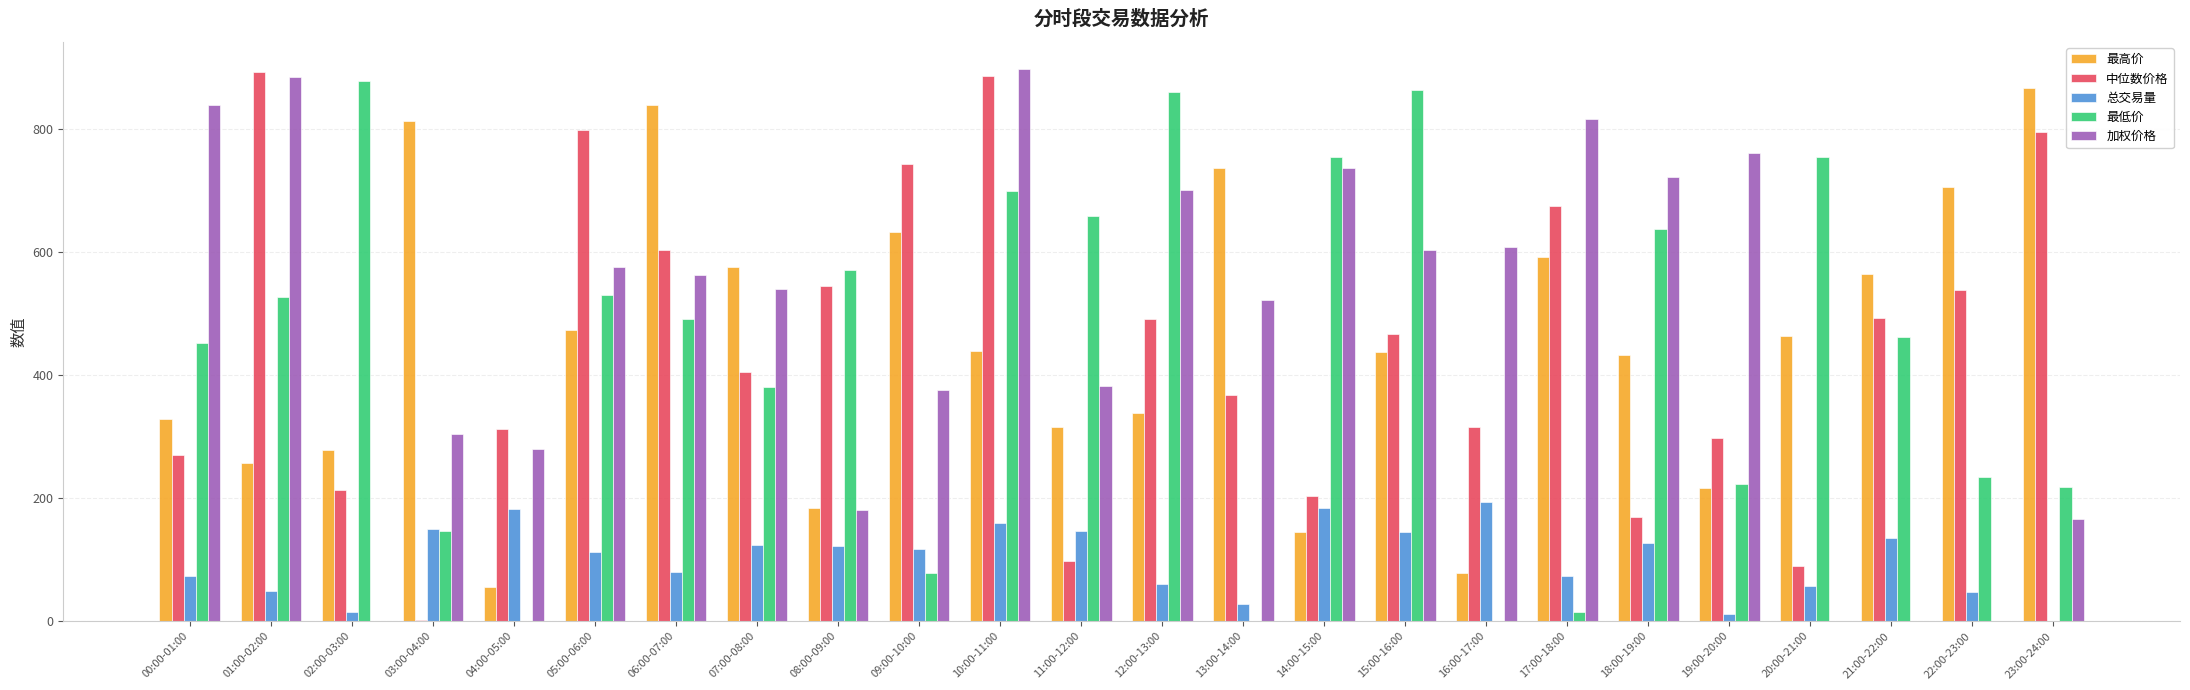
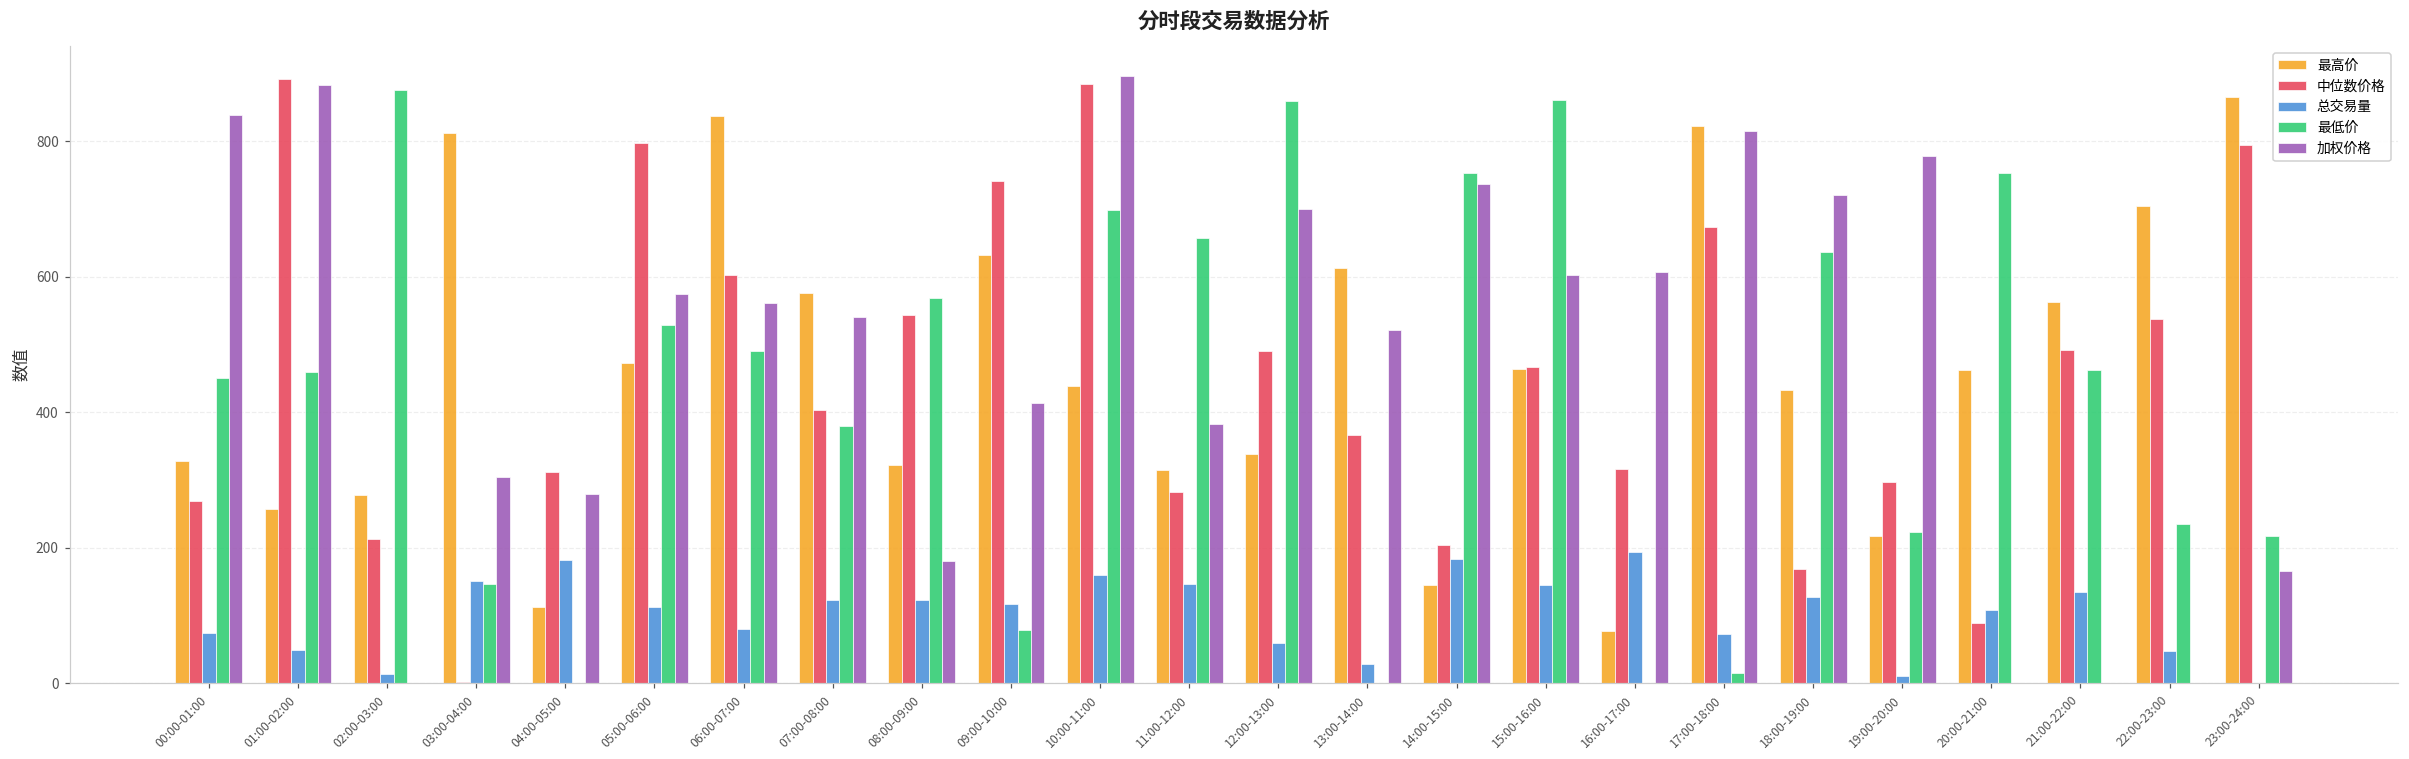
  {
    "最高价": {
      "00:00-01:00": 330,
      "01:00-02:00": 260,
      "02:00-03:00": 280,
      "03:00-04:00": 810,
-     "04:00-05:00": 60,
+     "04:00-05:00": 110,
      "05:00-06:00": 470,
      "06:00-07:00": 840,
      "07:00-08:00": 580,
-     "08:00-09:00": 180,
+     "08:00-09:00": 320,
      "09:00-10:00": 630,
      "10:00-11:00": 440,
      "11:00-12:00": 320,
      "12:00-13:00": 340,
-     "13:00-14:00": 740,
+     "13:00-14:00": 610,
      "14:00-15:00": 150,
-     "15:00-16:00": 440,
+     "15:00-16:00": 460,
      "16:00-17:00": 80,
-     "17:00-18:00": 590,
+     "17:00-18:00": 820,
      "18:00-19:00": 430,
      "19:00-20:00": 220,
      "20:00-21:00": 460,
      "21:00-22:00": 560,
      "22:00-23:00": 700,
      "23:00-24:00": 870
    },
    "中位数价格": {
      "00:00-01:00": 270,
      "01:00-02:00": 890,
      "02:00-03:00": 210,
      "04:00-05:00": 310,
      "05:00-06:00": 800,
      "06:00-07:00": 600,
      "07:00-08:00": 400,
      "08:00-09:00": 540,
      "09:00-10:00": 740,
      "10:00-11:00": 890,
-     "11:00-12:00": 100,
+     "11:00-12:00": 280,
      "12:00-13:00": 490,
      "13:00-14:00": 370,
      "14:00-15:00": 200,
      "15:00-16:00": 470,
      "16:00-17:00": 320,
      "17:00-18:00": 670,
      "18:00-19:00": 170,
      "19:00-20:00": 300,
      "20:00-21:00": 90,
      "21:00-22:00": 490,
      "22:00-23:00": 540,
      "23:00-24:00": 790
    },
    "总交易量": {
      "00:00-01:00": 70,
      "01:00-02:00": 50,
      "02:00-03:00": 10,
      "03:00-04:00": 150,
      "04:00-05:00": 180,
      "05:00-06:00": 110,
      "06:00-07:00": 80,
      "07:00-08:00": 120,
      "08:00-09:00": 120,
      "09:00-10:00": 120,
      "10:00-11:00": 160,
      "11:00-12:00": 150,
      "12:00-13:00": 60,
      "13:00-14:00": 30,
      "14:00-15:00": 180,
      "15:00-16:00": 140,
      "16:00-17:00": 190,
      "17:00-18:00": 70,
      "18:00-19:00": 130,
      "19:00-20:00": 10,
-     "20:00-21:00": 60,
+     "20:00-21:00": 110,
      "21:00-22:00": 130,
      "22:00-23:00": 50,
      "23:00-24:00": 0
    },
    "最低价": {
      "00:00-01:00": 450,
-     "01:00-02:00": 530,
+     "01:00-02:00": 460,
      "02:00-03:00": 880,
      "03:00-04:00": 150,
      "04:00-05:00": 0,
      "05:00-06:00": 530,
      "06:00-07:00": 490,
      "07:00-08:00": 380,
      "08:00-09:00": 570,
      "09:00-10:00": 80,
      "10:00-11:00": 700,
      "11:00-12:00": 660,
      "12:00-13:00": 860,
      "13:00-14:00": 0,
      "14:00-15:00": 750,
      "15:00-16:00": 860,
      "16:00-17:00": 0,
      "17:00-18:00": 10,
      "18:00-19:00": 640,
      "19:00-20:00": 220,
      "20:00-21:00": 750,
      "21:00-22:00": 460,
      "22:00-23:00": 230,
      "23:00-24:00": 220
    },
    "加权价格": {
      "00:00-01:00": 840,
      "01:00-02:00": 880,
      "02:00-03:00": 0,
      "03:00-04:00": 300,
      "04:00-05:00": 280,
      "05:00-06:00": 580,
      "06:00-07:00": 560,
      "07:00-08:00": 540,
      "08:00-09:00": 180,
-     "09:00-10:00": 380,
+     "09:00-10:00": 410,
      "10:00-11:00": 900,
      "11:00-12:00": 380,
      "12:00-13:00": 700,
      "13:00-14:00": 520,
      "14:00-15:00": 740,
      "15:00-16:00": 600,
      "16:00-17:00": 610,
      "17:00-18:00": 820,
      "18:00-19:00": 720,
-     "19:00-20:00": 760,
+     "19:00-20:00": 780,
      "20:00-21:00": 0,
      "21:00-22:00": 0,
      "22:00-23:00": 0,
      "23:00-24:00": 170
    }
  }
